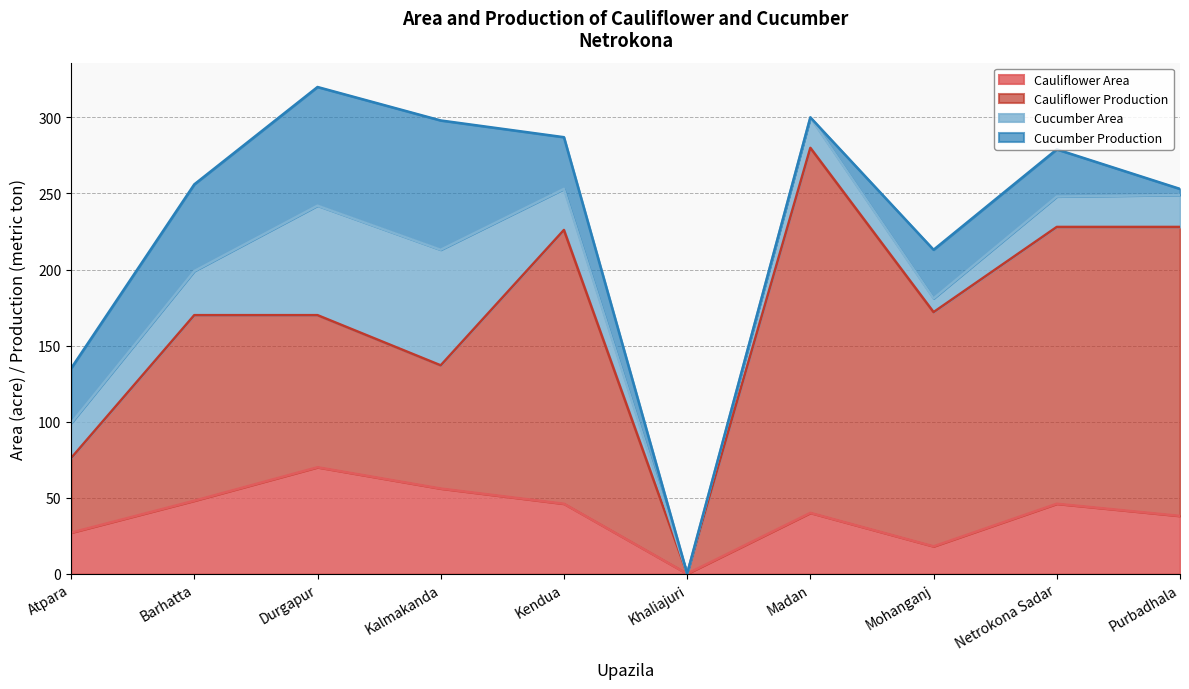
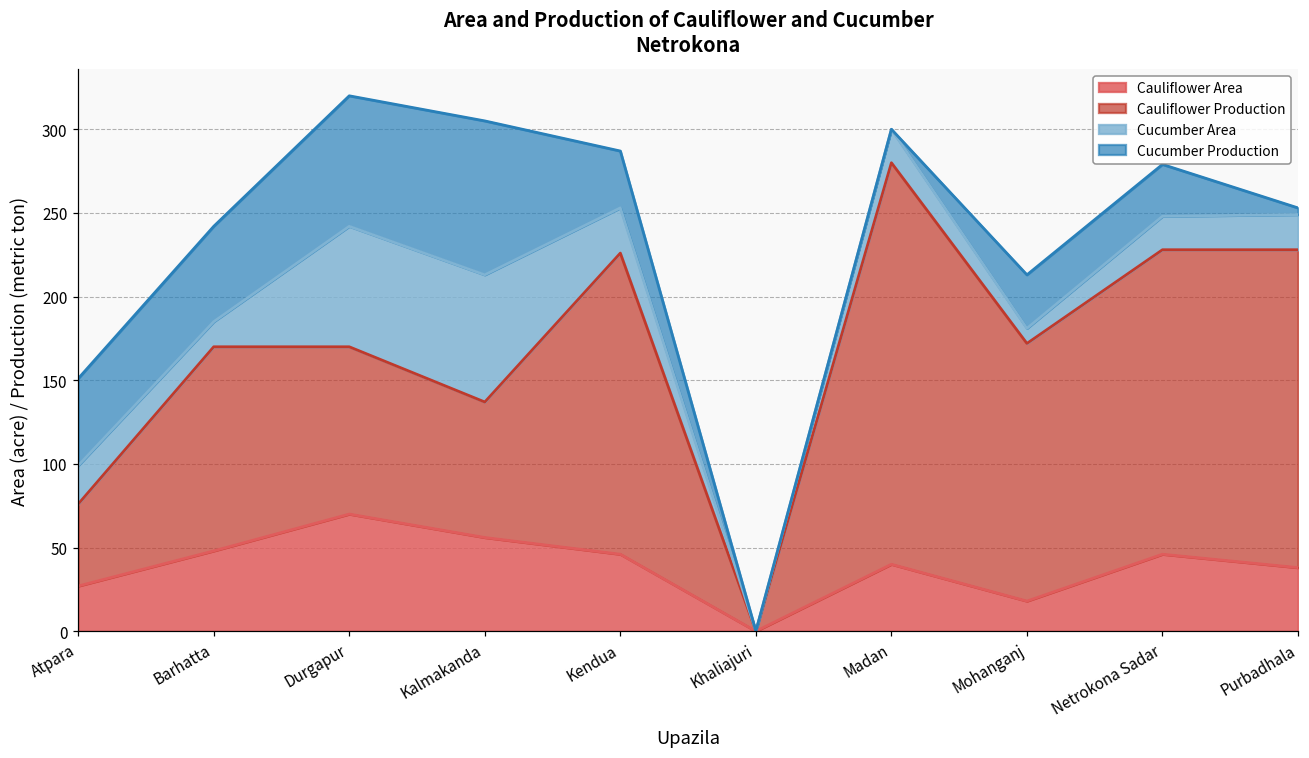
  {
    "Cucumber Area": {
      "Atpara": 23,
-     "Barhatta": 29,
+     "Barhatta": 15,
      "Durgapur": 72,
      "Kalmakanda": 76,
      "Kendua": 27,
      "Mohanganj": 9,
      "Netrokona Sadar": 20,
      "Purbadhala": 21
    },
    "Cucumber Production": {
-     "Atpara": 36,
+     "Atpara": 52,
      "Barhatta": 57,
      "Durgapur": 78,
-     "Kalmakanda": 85,
+     "Kalmakanda": 92,
      "Kendua": 34,
      "Mohanganj": 32,
      "Purbadhala": 4
    }
  }
